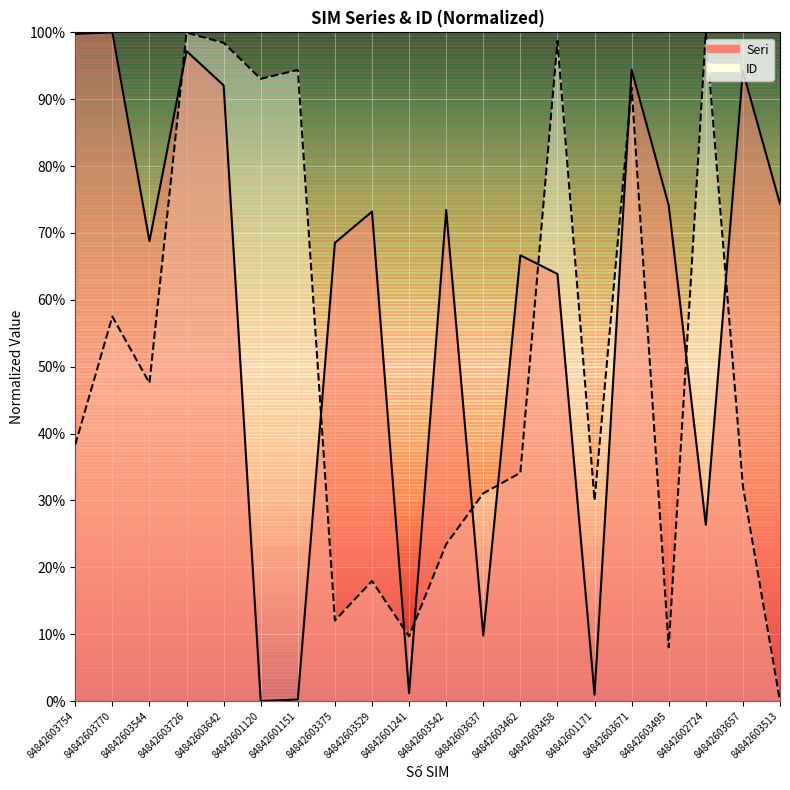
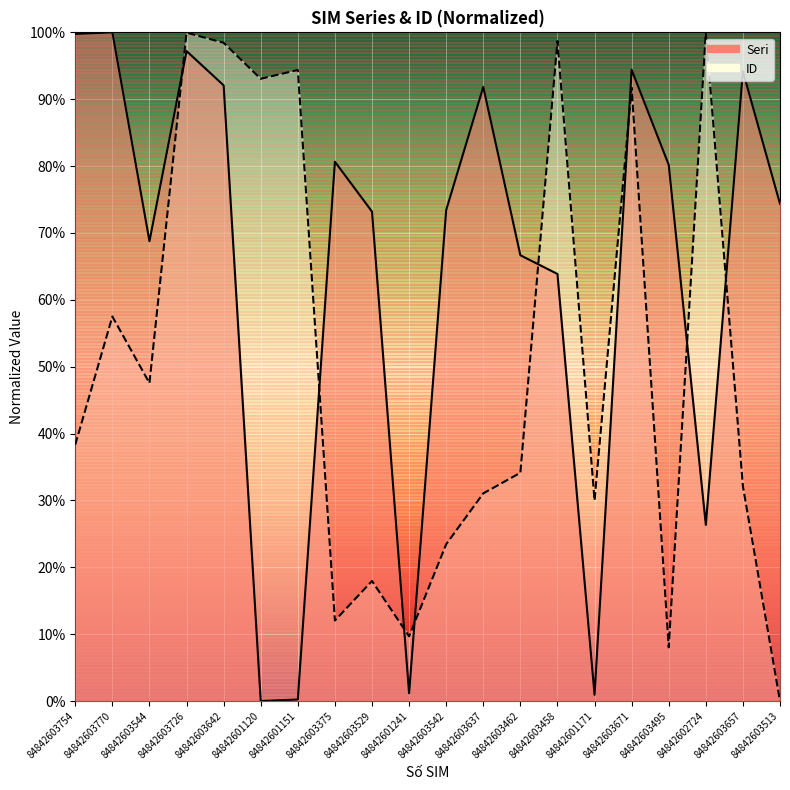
  {
    "Seri": {
      "84842603754": "100%",
      "84842603770": "100%",
      "84842603544": "69%",
      "84842603726": "97%",
      "84842603642": "92%",
      "84842601120": "0%",
      "84842601151": "0%",
-     "84842603375": "69%",
+     "84842603375": "81%",
      "84842603529": "73%",
      "84842601241": "1%",
      "84842603542": "73%",
-     "84842603637": "10%",
+     "84842603637": "92%",
      "84842603462": "67%",
      "84842603458": "64%",
      "84842601171": "1%",
      "84842603671": "94%",
-     "84842603495": "74%",
+     "84842603495": "80%",
      "84842602724": "26%",
      "84842603513": "74%"
    },
    "ID": {
      "84842603754": "38%",
      "84842603770": "58%",
      "84842603544": "48%",
      "84842603726": "100%",
      "84842603642": "98%",
      "84842601120": "93%",
      "84842601151": "94%",
      "84842603375": "12%",
      "84842603529": "18%",
      "84842601241": "10%",
      "84842603542": "23%",
      "84842603637": "31%",
      "84842603462": "34%",
      "84842603458": "99%",
      "84842601171": "30%",
      "84842603671": "92%",
      "84842603495": "8%",
      "84842602724": "100%",
      "84842603657": "32%",
      "84842603513": "0%"
    }
  }
